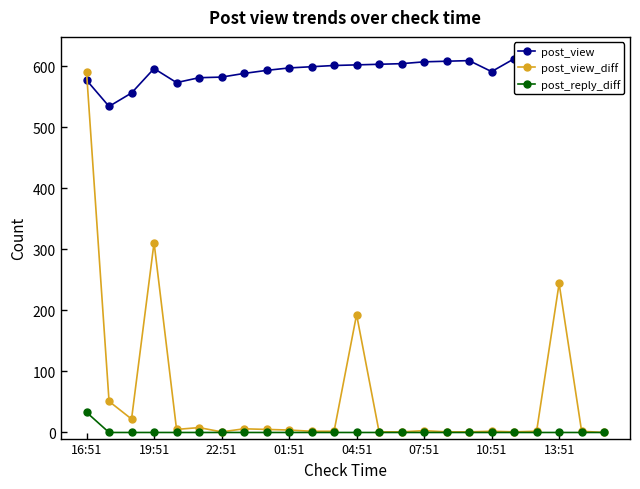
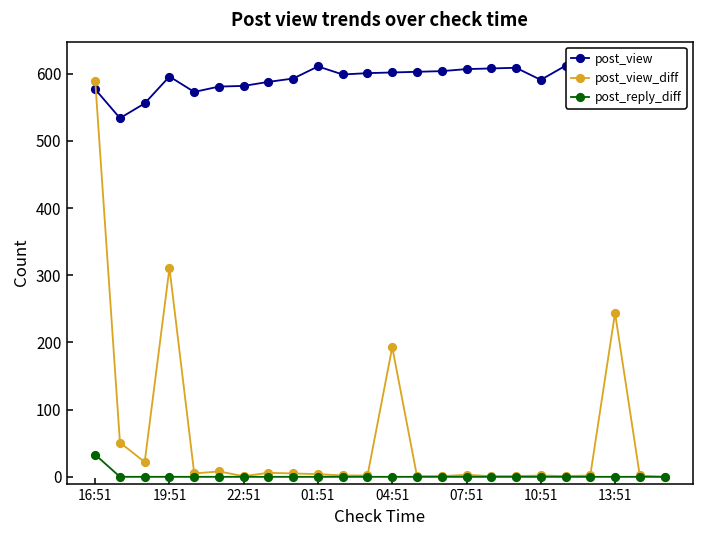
  {
    "post_view": {
      "16:51": 580,
      "19:51": 600,
      "22:51": 580,
-     "01:51": 600,
+     "01:51": 610,
      "04:51": 600,
      "07:51": 610,
      "10:51": 590
    },
    "post_view_diff": {
      "16:51": 590,
      "19:51": 310,
      "04:51": 190,
      "13:51": 240
    },
    "post_reply_diff": {
      "16:51": 30,
      "19:51": 0,
      "04:51": 0,
      "13:51": 0
    }
  }
